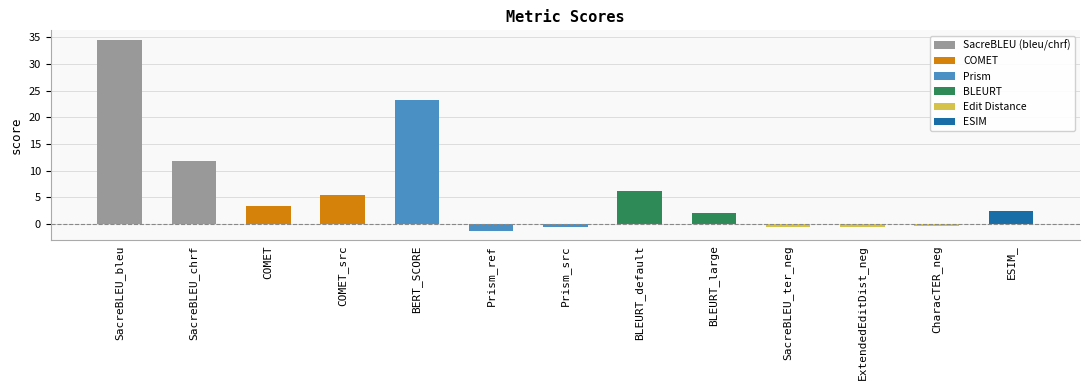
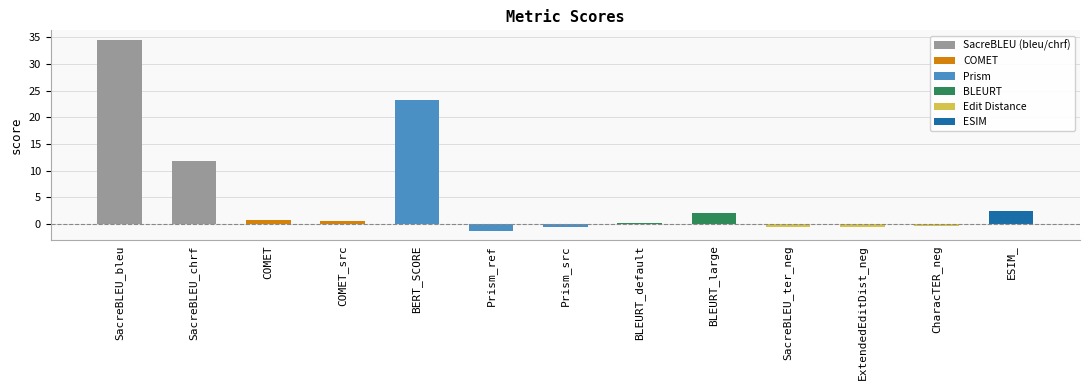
  {
    "SacreBLEU_bleu": 35,
    "SacreBLEU_chrf": 12,
-   "COMET": 3,
-   "COMET_src": 5,
+   "COMET": 1,
+   "COMET_src": 0,
    "BERT_SCORE": 23,
    "Prism_ref": -1,
    "Prism_src": -1,
-   "BLEURT_default": 6,
+   "BLEURT_default": 0,
    "BLEURT_large": 2,
    "SacreBLEU_ter_neg": -1,
    "ExtendedEditDist_neg": -1,
    "ESIM_": 2
  }
